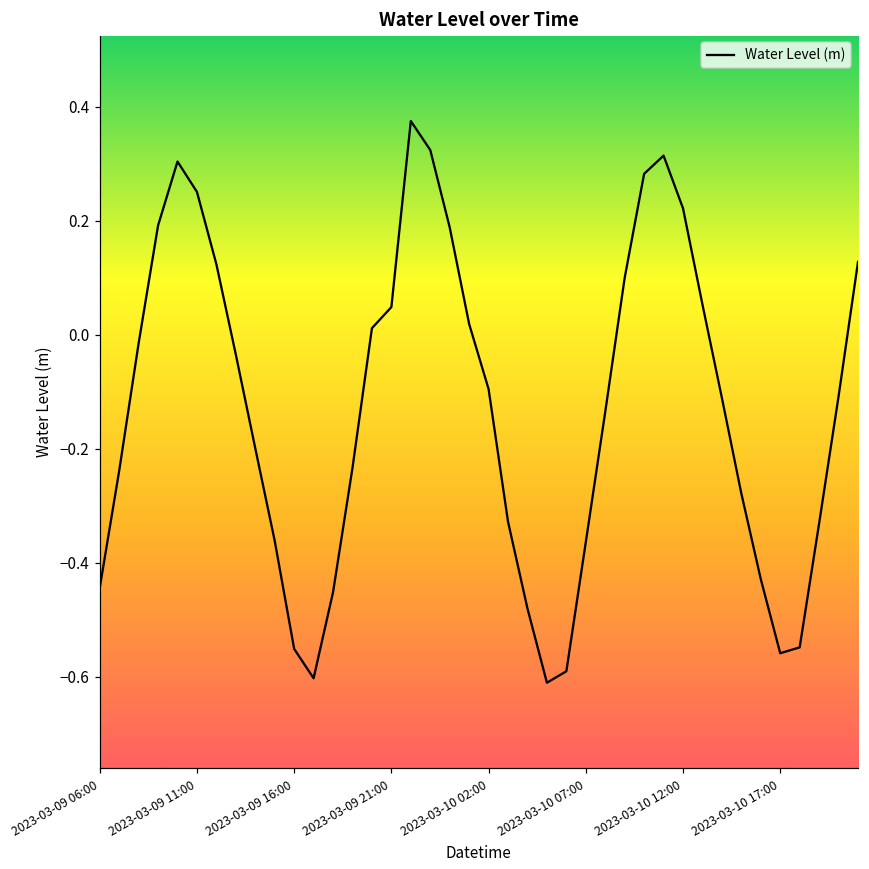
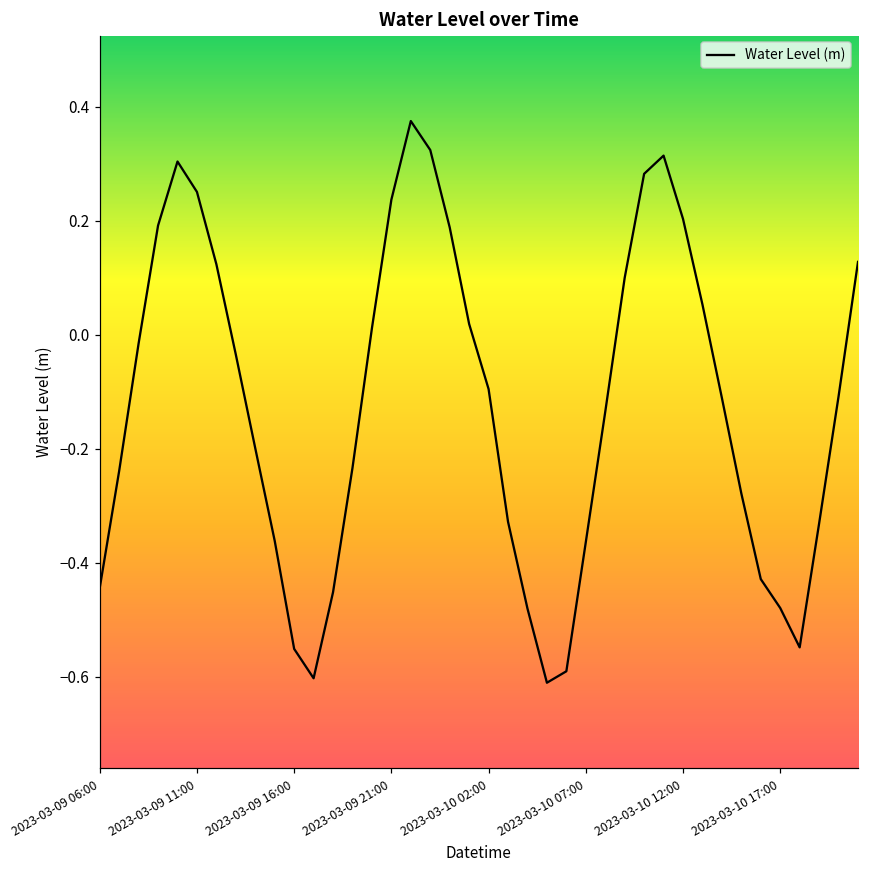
  {
    "2023-03-09 06:00": -0.44,
    "2023-03-09 11:00": 0.25,
    "2023-03-09 16:00": -0.55,
-   "2023-03-09 21:00": 0.05,
+   "2023-03-09 21:00": 0.24,
    "2023-03-10 02:00": -0.10,
    "2023-03-10 07:00": -0.36,
-   "2023-03-10 12:00": 0.22,
-   "2023-03-10 17:00": -0.56
+   "2023-03-10 12:00": 0.20,
+   "2023-03-10 17:00": -0.48
  }
